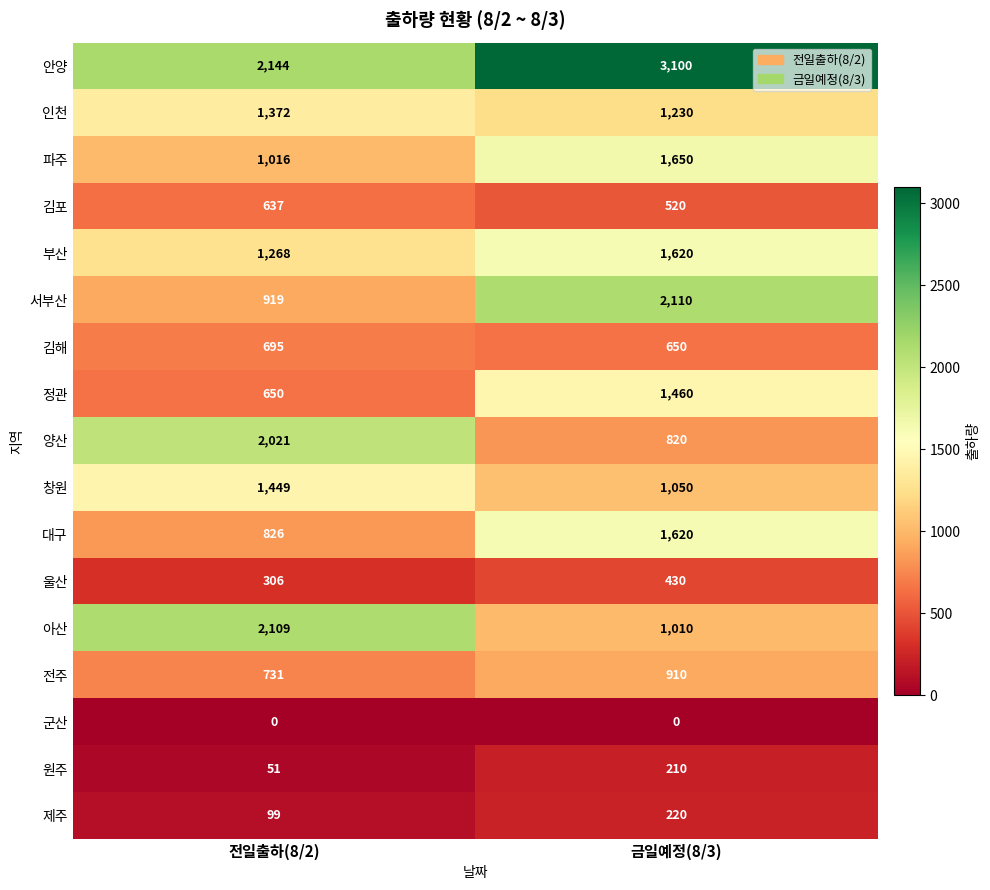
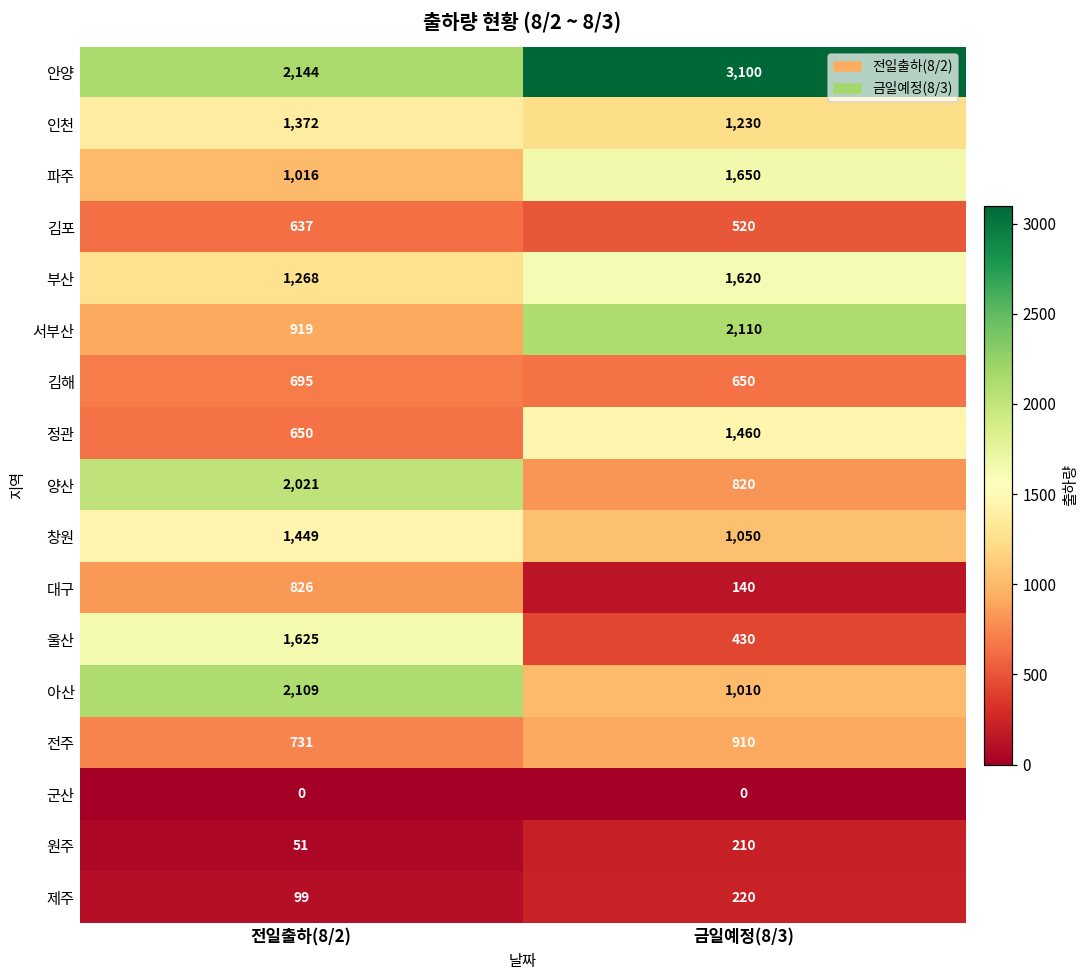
  {
    "안양": {
      "전일출하(8/2)": "2,144",
      "금일예정(8/3)": "3,100"
    },
    "인천": {
      "전일출하(8/2)": "1,372",
      "금일예정(8/3)": "1,230"
    },
    "파주": {
      "전일출하(8/2)": "1,016",
      "금일예정(8/3)": "1,650"
    },
    "김포": {
      "전일출하(8/2)": "637",
      "금일예정(8/3)": "520"
    },
    "부산": {
      "전일출하(8/2)": "1,268",
      "금일예정(8/3)": "1,620"
    },
    "서부산": {
      "전일출하(8/2)": "919",
      "금일예정(8/3)": "2,110"
    },
    "김해": {
      "전일출하(8/2)": "695",
      "금일예정(8/3)": "650"
    },
    "정관": {
      "전일출하(8/2)": "650",
      "금일예정(8/3)": "1,460"
    },
    "양산": {
      "전일출하(8/2)": "2,021",
      "금일예정(8/3)": "820"
    },
    "창원": {
      "전일출하(8/2)": "1,449",
      "금일예정(8/3)": "1,050"
    },
    "대구": {
      "전일출하(8/2)": "826",
-     "금일예정(8/3)": "1,620"
+     "금일예정(8/3)": "140"
    },
    "울산": {
-     "전일출하(8/2)": "306",
+     "전일출하(8/2)": "1,625",
      "금일예정(8/3)": "430"
    },
    "아산": {
      "전일출하(8/2)": "2,109",
      "금일예정(8/3)": "1,010"
    },
    "전주": {
      "전일출하(8/2)": "731",
      "금일예정(8/3)": "910"
    },
    "군산": {
      "전일출하(8/2)": "0",
      "금일예정(8/3)": "0"
    },
    "원주": {
      "전일출하(8/2)": "51",
      "금일예정(8/3)": "210"
    },
    "제주": {
      "전일출하(8/2)": "99",
      "금일예정(8/3)": "220"
    }
  }
